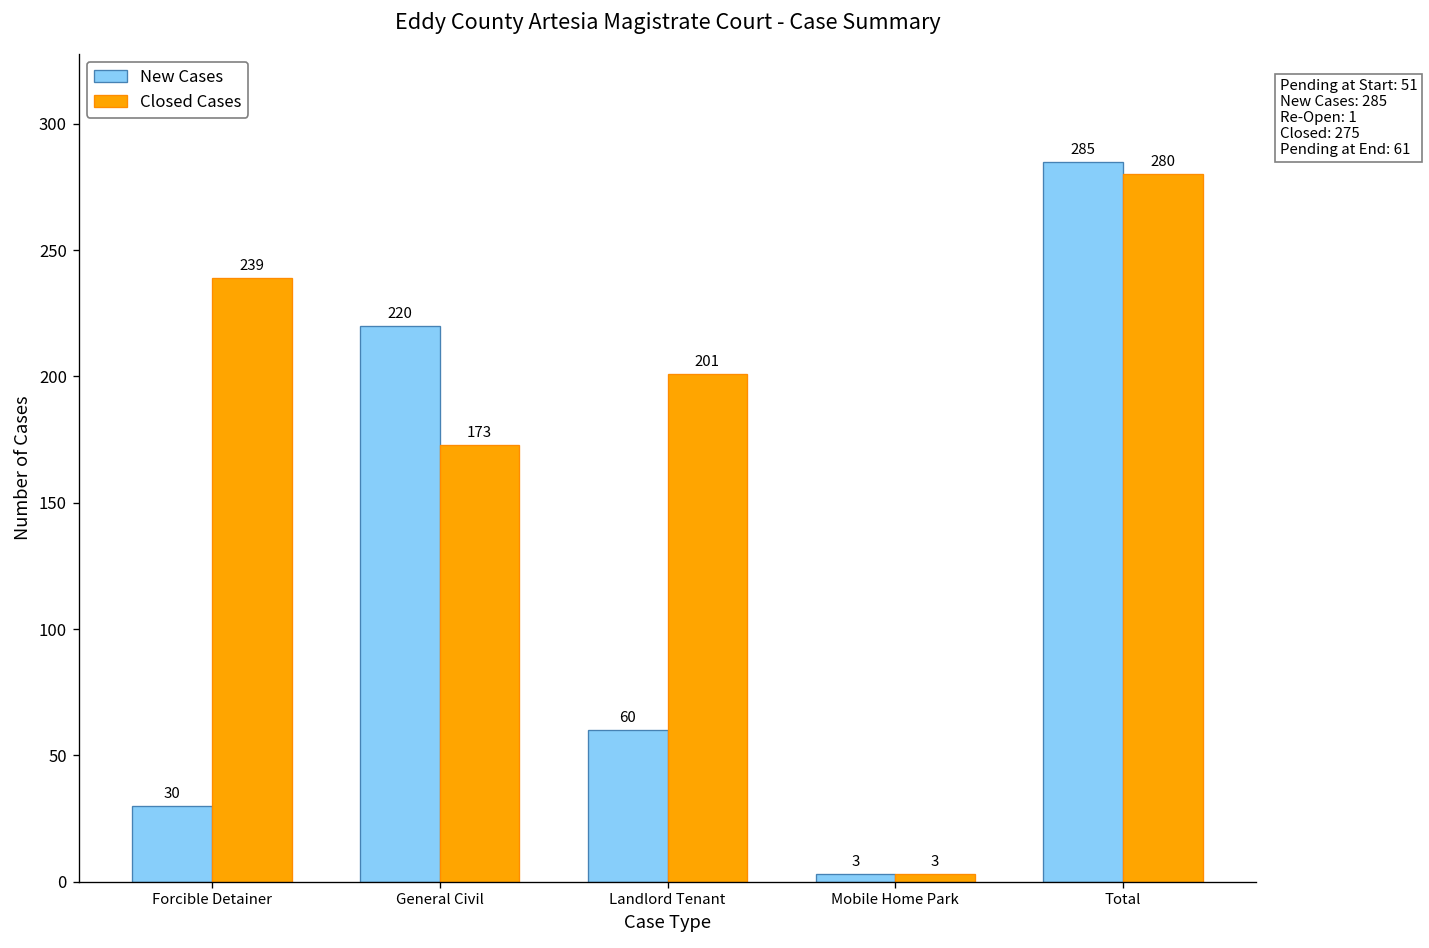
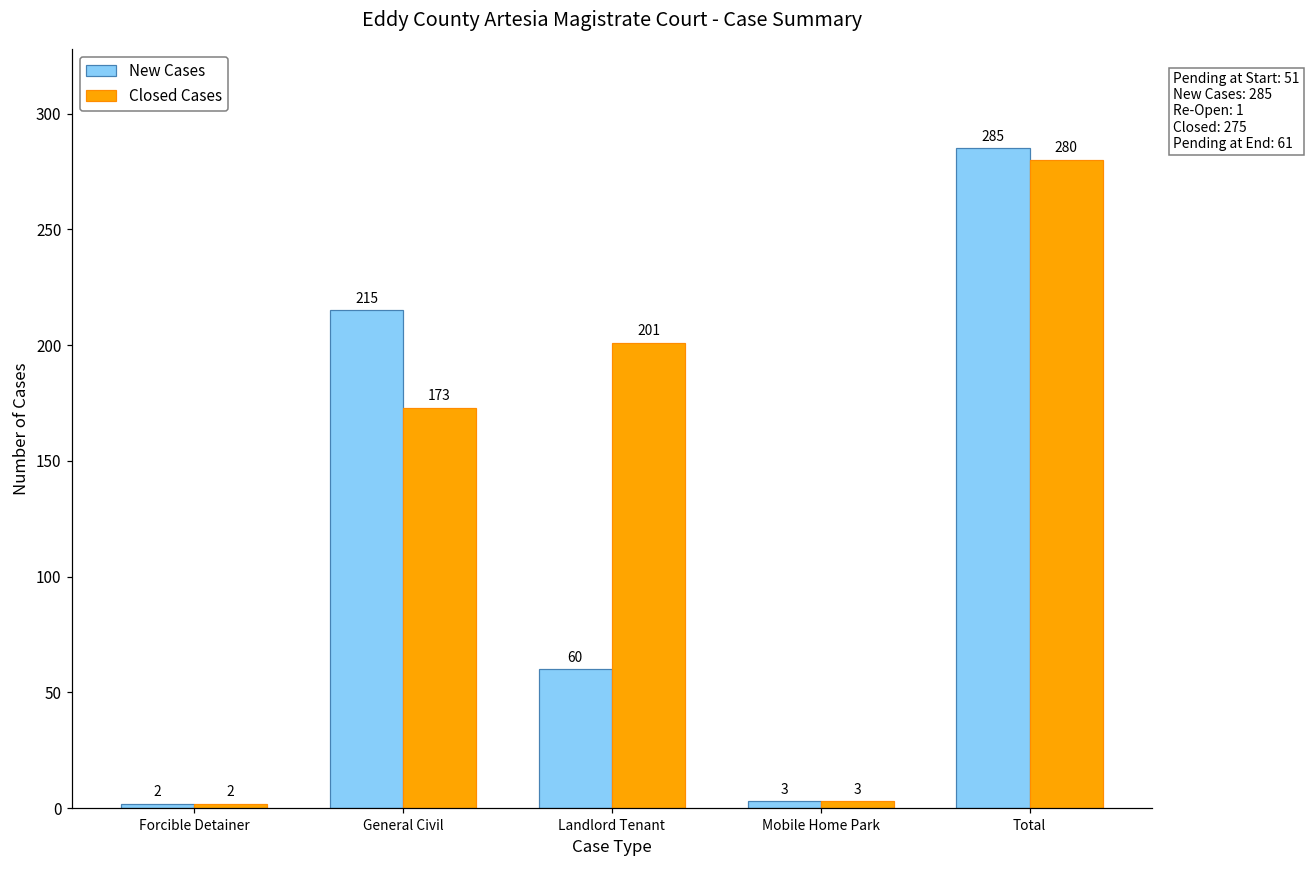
  {
    "New Cases": {
-     "Forcible Detainer": 30,
-     "General Civil": 220,
+     "Forcible Detainer": 2,
+     "General Civil": 215,
      "Landlord Tenant": 60,
      "Mobile Home Park": 3,
      "Total": 285
    },
    "Closed Cases": {
-     "Forcible Detainer": 239,
+     "Forcible Detainer": 2,
      "General Civil": 173,
      "Landlord Tenant": 201,
      "Mobile Home Park": 3,
      "Total": 280
    }
  }
